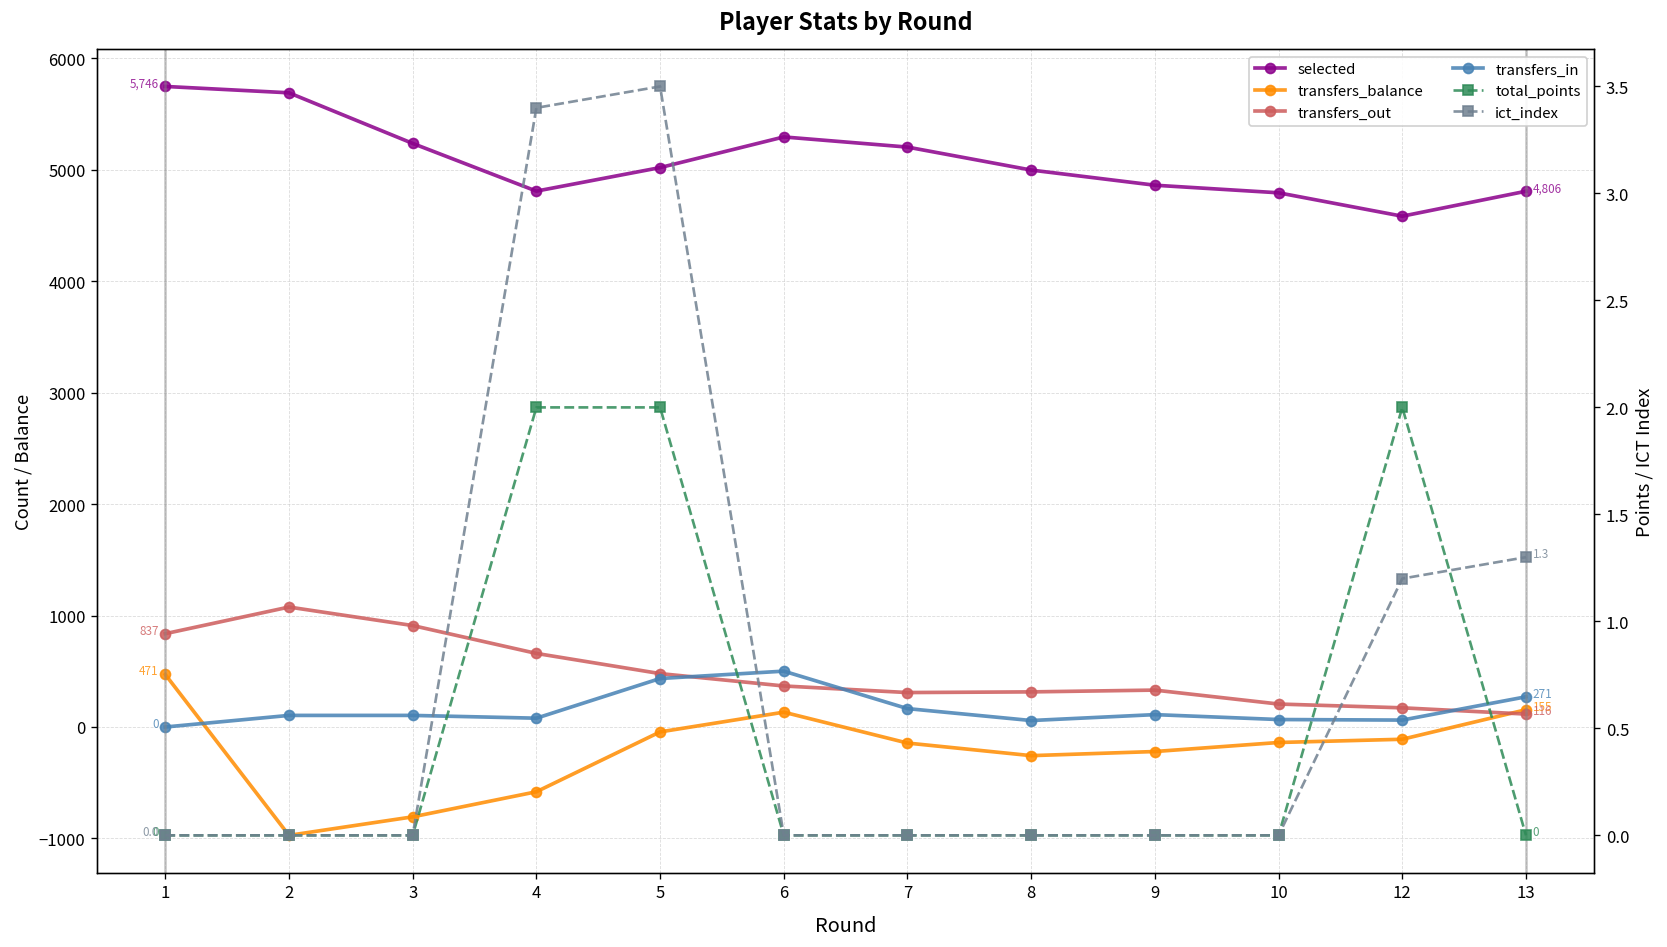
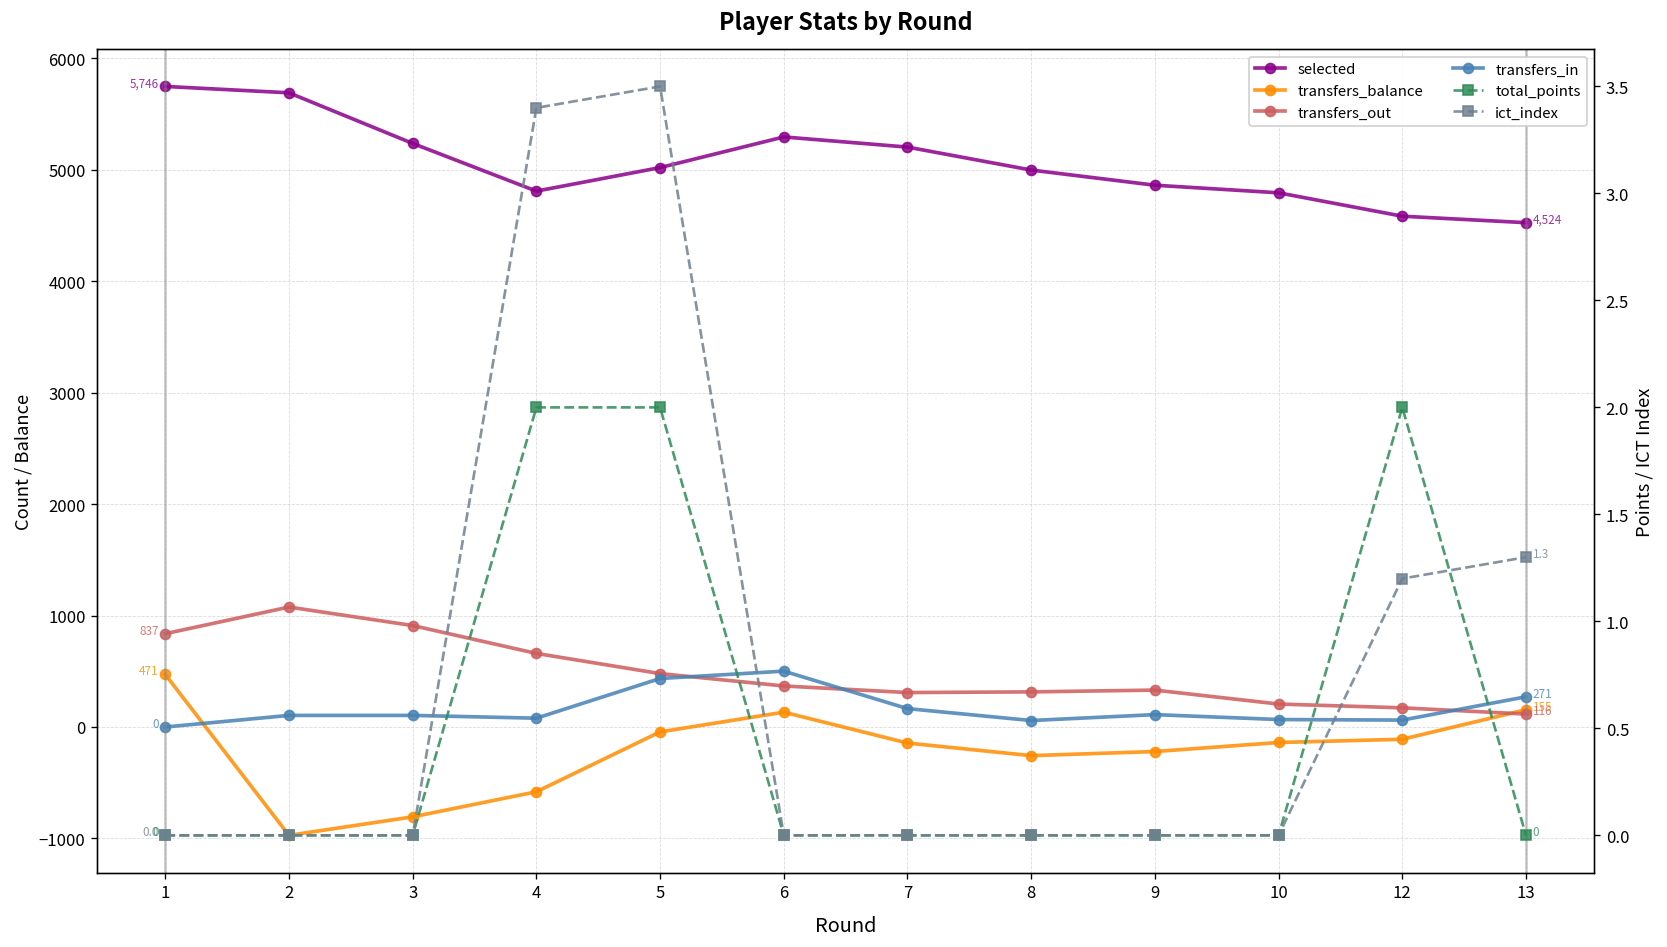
  {
    "selected": {
      "1": "5,746",
-     "13": "4,806"
+     "13": "4,524"
    },
    "transfers_balance": {
      "1": "471"
    },
    "transfers_out": {
      "1": "837"
    },
    "total_points": {
      "13": "0"
    }
  }
